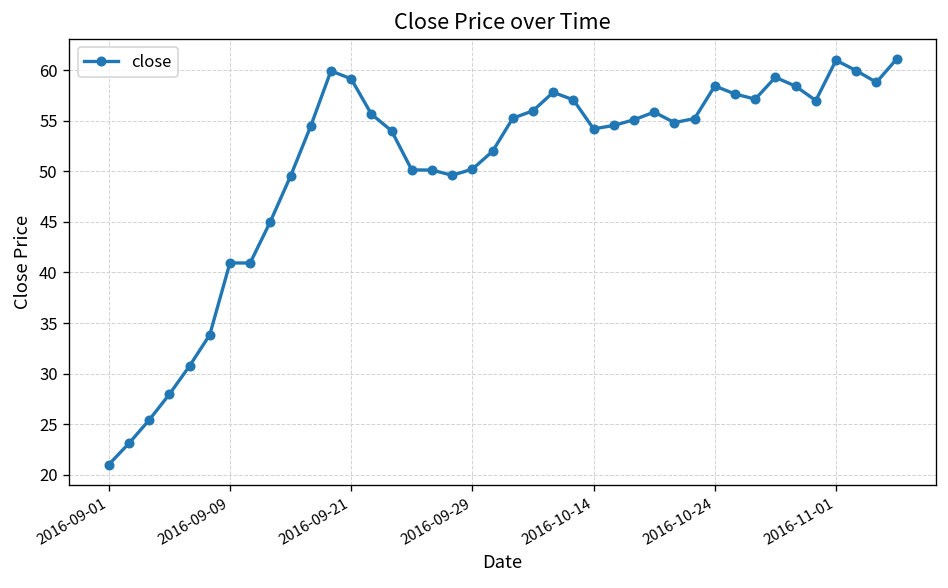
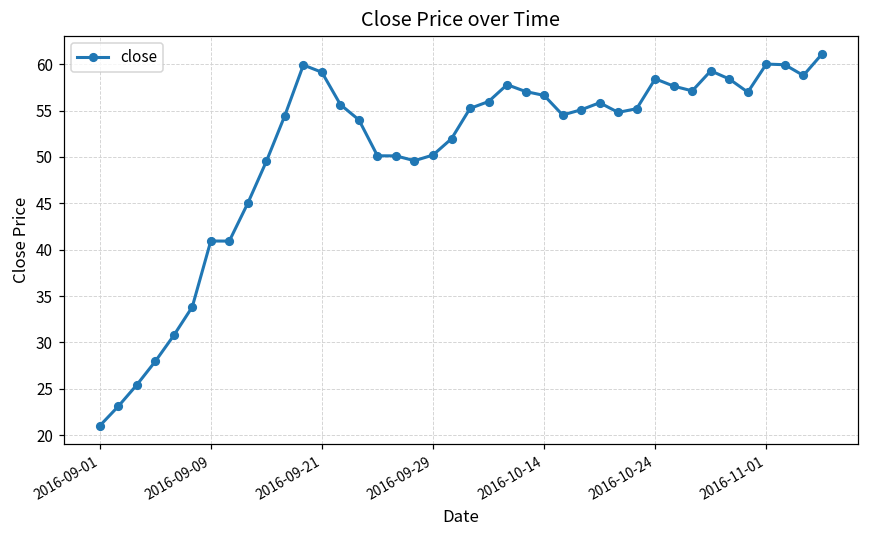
  {
    "2016-09-01": 21,
    "2016-09-09": 41,
    "2016-09-21": 59,
    "2016-09-29": 50,
-   "2016-10-14": 54,
+   "2016-10-14": 57,
    "2016-10-24": 58,
-   "2016-11-01": 61
+   "2016-11-01": 60
  }
